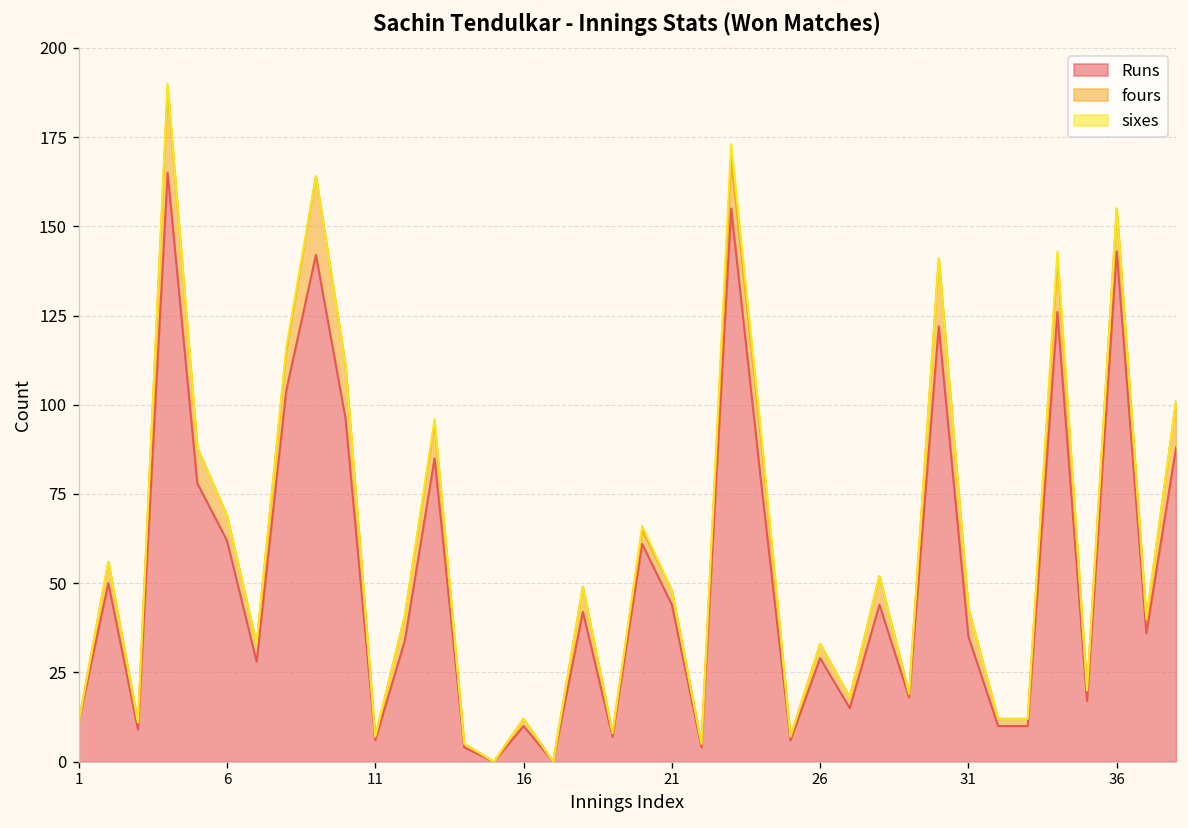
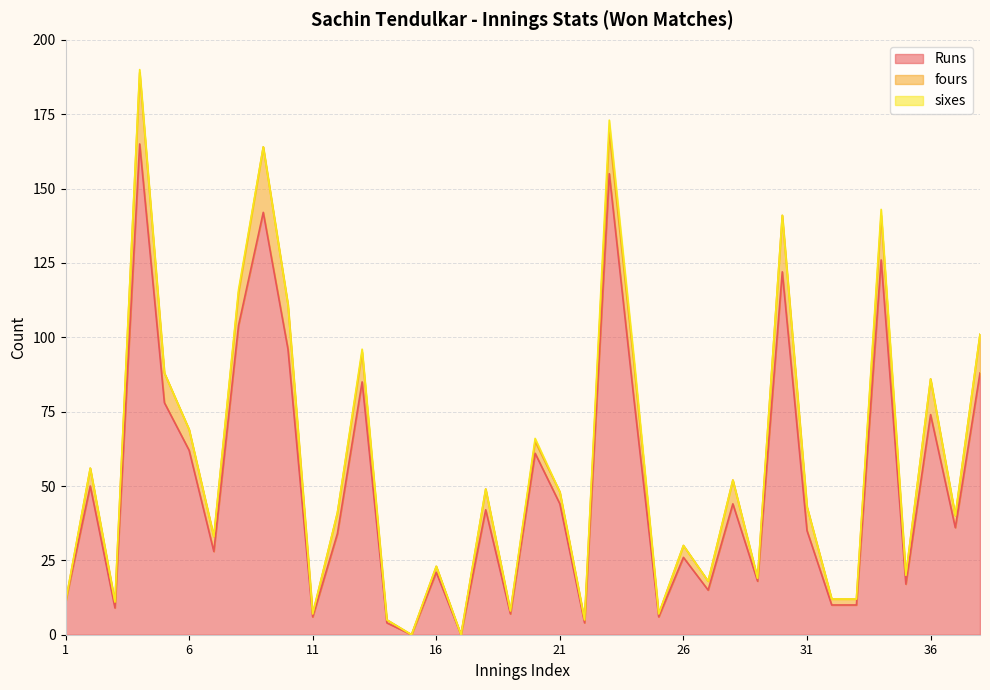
  {
    "Runs": {
      "6": 62,
      "11": 6,
-     "16": 10,
+     "16": 21,
      "21": 44,
-     "26": 29,
+     "26": 26,
      "31": 35,
-     "36": 143
+     "36": 74
    }
  }
